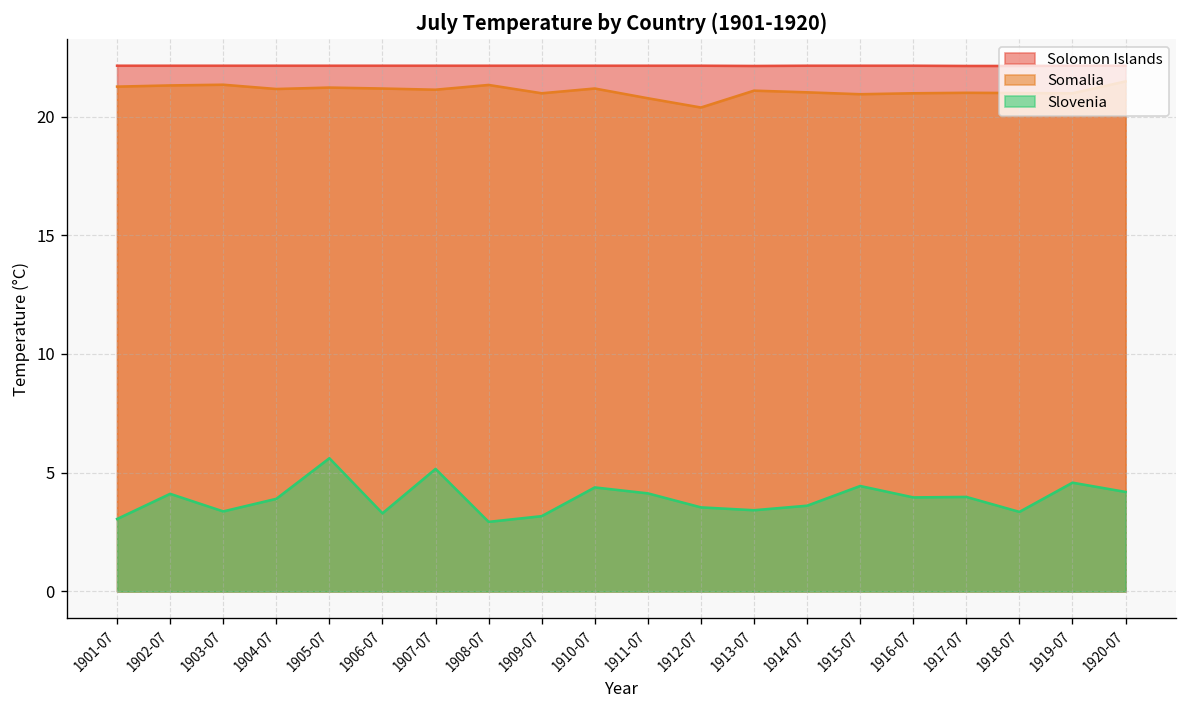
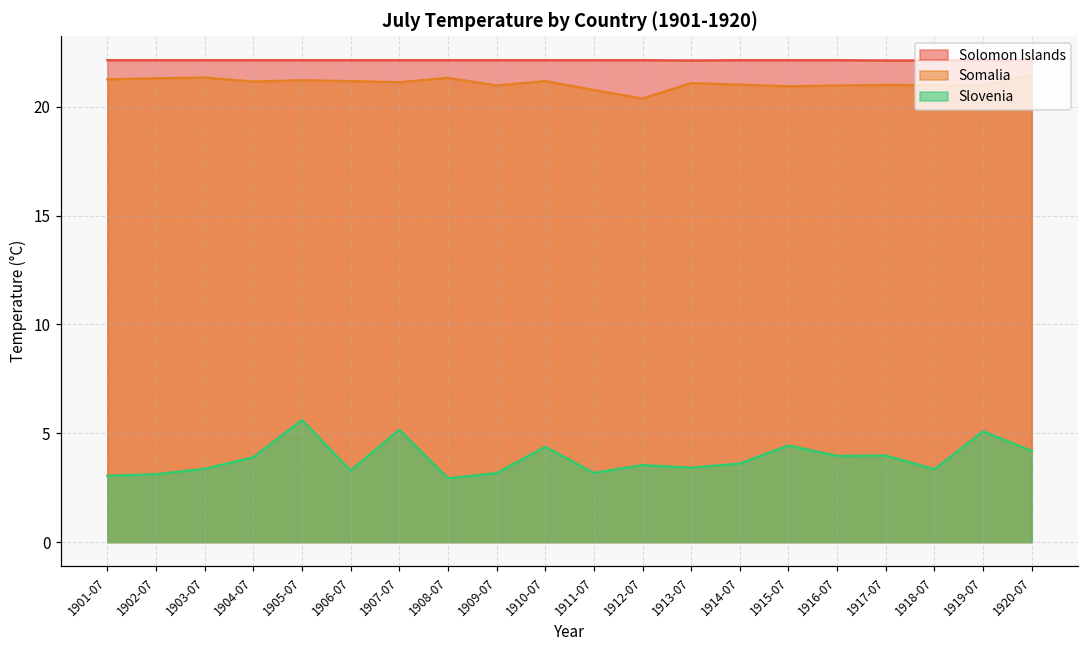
  {
    "Slovenia": {
      "1901-07": 3.1,
-     "1902-07": 4.1,
+     "1902-07": 3.1,
      "1903-07": 3.4,
      "1904-07": 3.9,
      "1905-07": 5.6,
      "1906-07": 3.3,
      "1907-07": 5.2,
      "1908-07": 2.9,
      "1909-07": 3.2,
      "1910-07": 4.4,
-     "1911-07": 4.1,
+     "1911-07": 3.2,
      "1912-07": 3.5,
      "1913-07": 3.4,
      "1914-07": 3.6,
      "1915-07": 4.4,
      "1916-07": 4.0,
      "1917-07": 4.0,
      "1918-07": 3.4,
-     "1919-07": 4.6,
+     "1919-07": 5.1,
      "1920-07": 4.2
    }
  }
